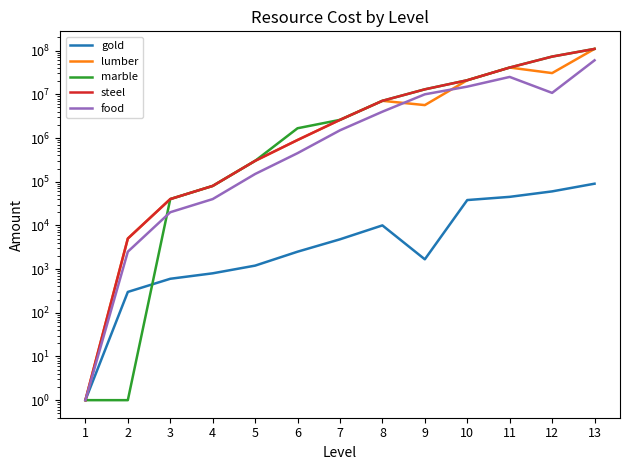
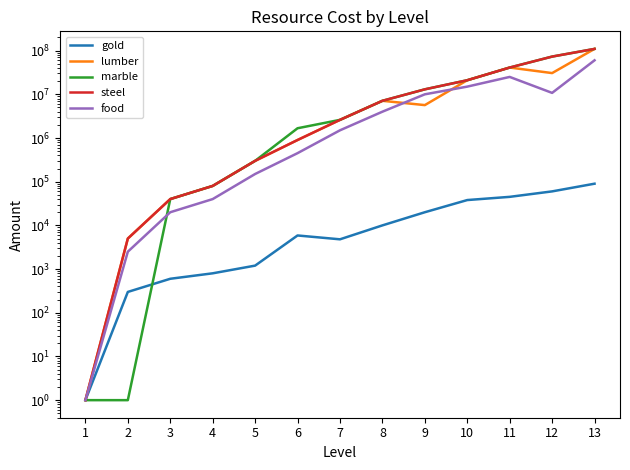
  {
    "gold": {
      "2": 300,
      "3": 600,
      "4": 800,
      "5": 1200,
-     "6": 3000,
+     "6": 6000,
      "7": 5000,
      "8": 10000,
-     "9": 1700,
+     "9": 20000,
      "10": 40000,
      "11": 50000,
      "12": 60000,
      "13": 90000
    },
    "lumber": {
      "9": 6000000,
      "12": 30000000
    },
    "marble": {
      "2": 1,
      "6": 1700000
    },
    "food": {
      "2": 3000,
      "3": 20000,
      "4": 40000,
      "5": 150000,
      "6": 500000,
      "7": 1500000,
      "8": 4000000,
      "9": 10000000,
      "10": 15000000,
      "11": 30000000,
      "12": 11000000,
      "13": 60000000
    }
  }
